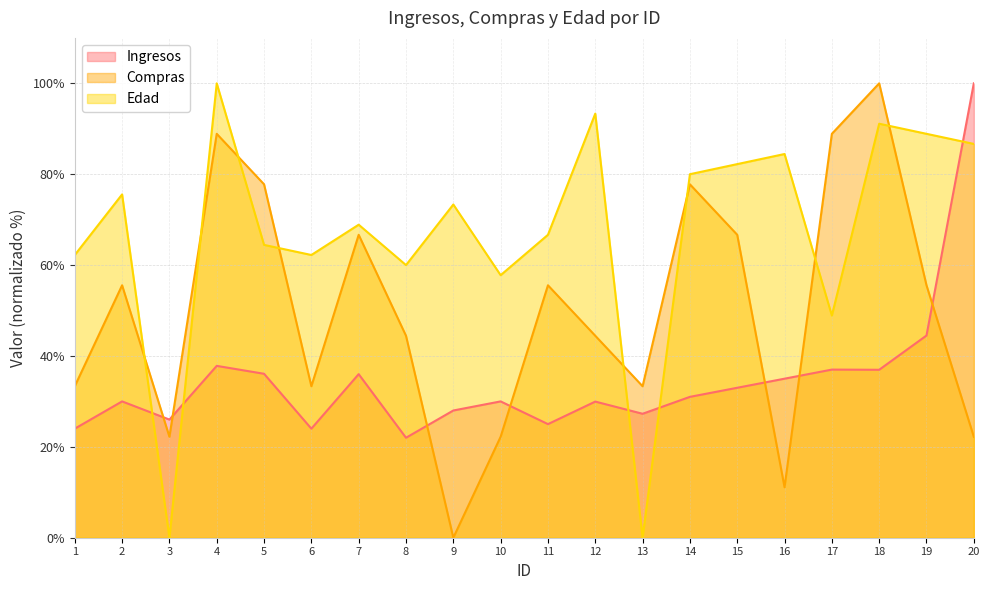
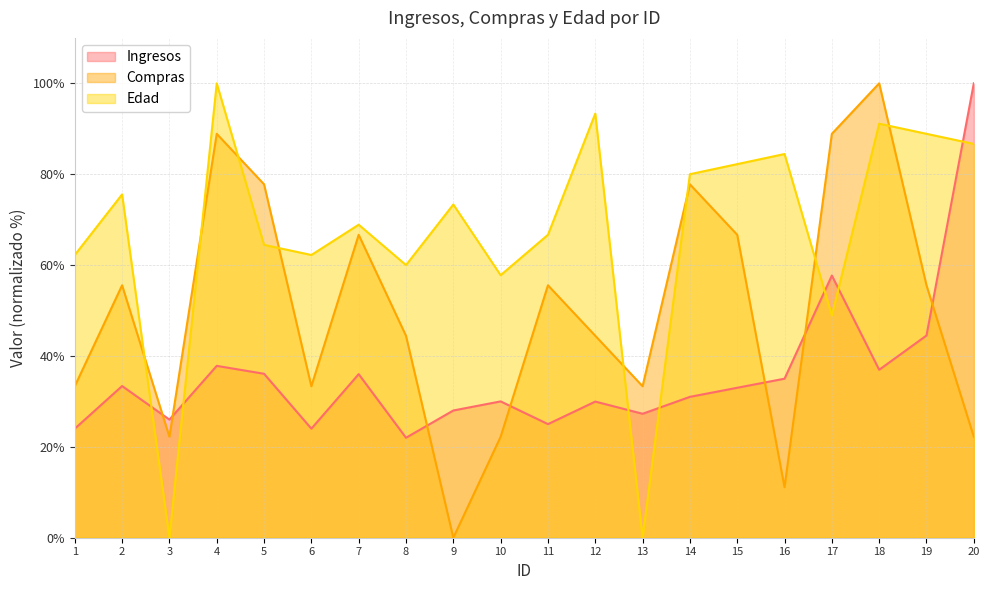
  {
    "Ingresos": {
      "1": "24%",
-     "2": "30%",
+     "2": "33%",
      "3": "26%",
      "4": "38%",
      "5": "36%",
      "6": "24%",
      "7": "36%",
      "8": "22%",
      "9": "28%",
      "10": "30%",
      "11": "25%",
      "12": "30%",
      "13": "27%",
      "14": "31%",
      "15": "33%",
      "16": "35%",
-     "17": "37%",
+     "17": "58%",
      "18": "37%",
      "19": "45%",
      "20": "100%"
    }
  }
